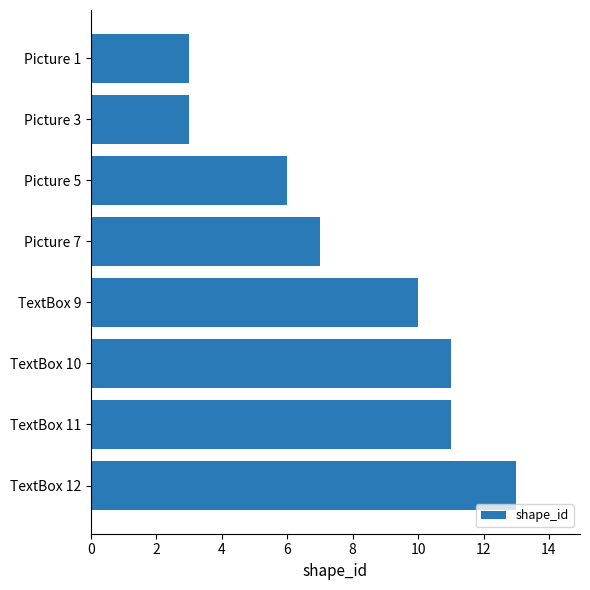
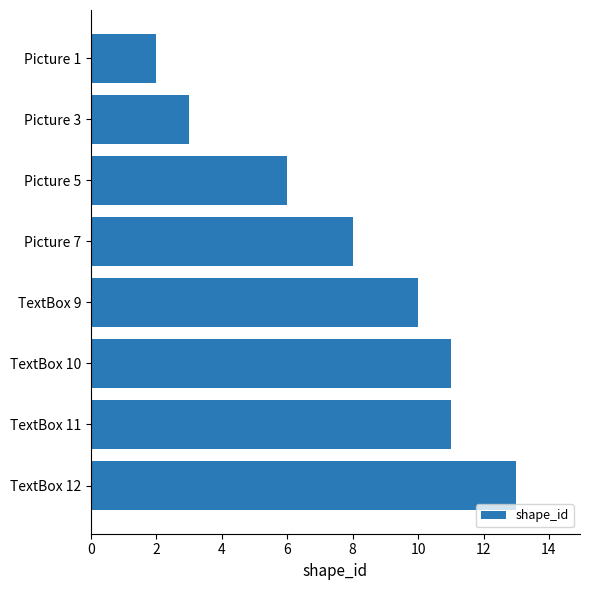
  {
-   "Picture 1": 3,
+   "Picture 1": 2,
    "Picture 3": 3,
    "Picture 5": 6,
-   "Picture 7": 7,
+   "Picture 7": 8,
    "TextBox 9": 10,
    "TextBox 10": 11,
    "TextBox 11": 11,
    "TextBox 12": 13
  }
